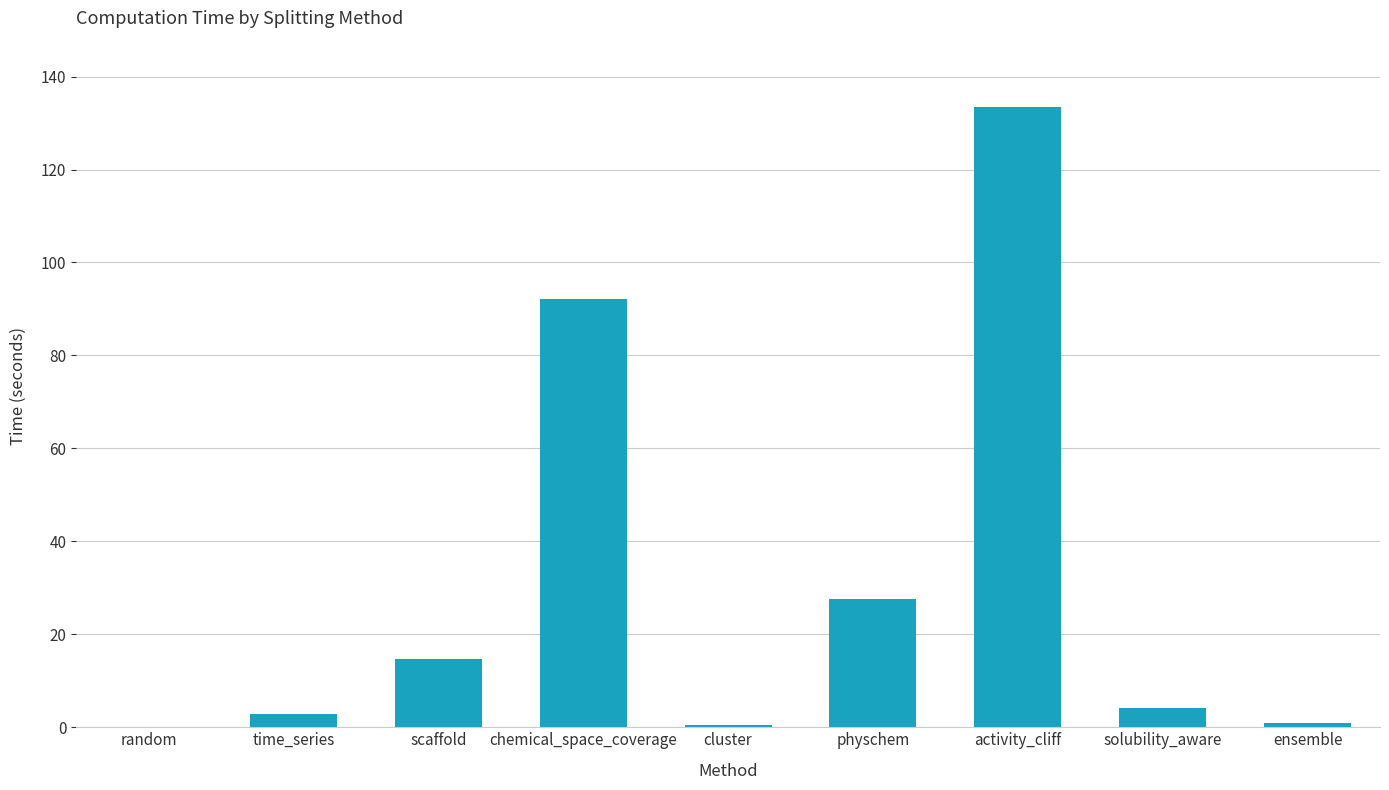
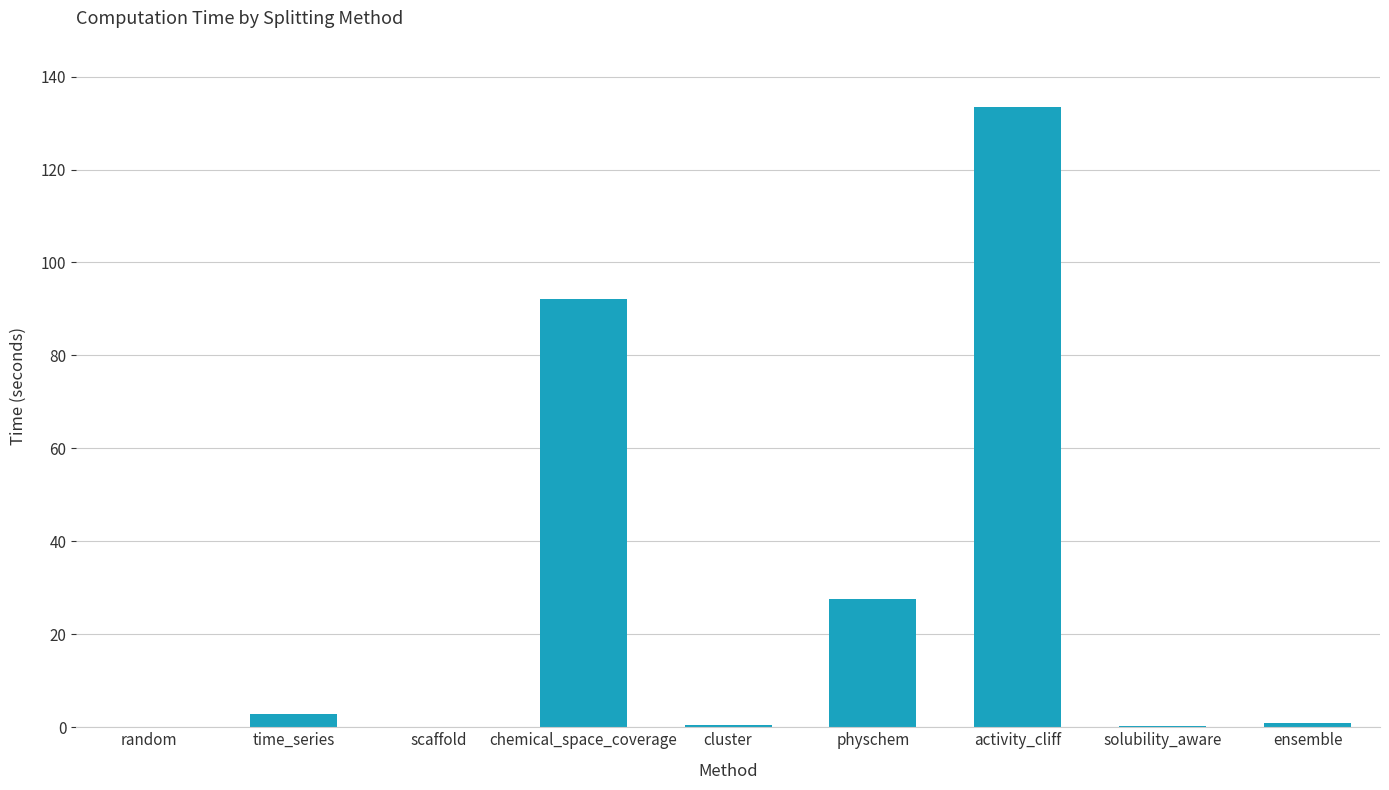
  {
    "time_series": 3,
-   "scaffold": 15,
+   "scaffold": 0,
    "chemical_space_coverage": 92,
    "cluster": 1,
    "physchem": 28,
    "activity_cliff": 133,
-   "solubility_aware": 4,
+   "solubility_aware": 0,
    "ensemble": 1
  }
